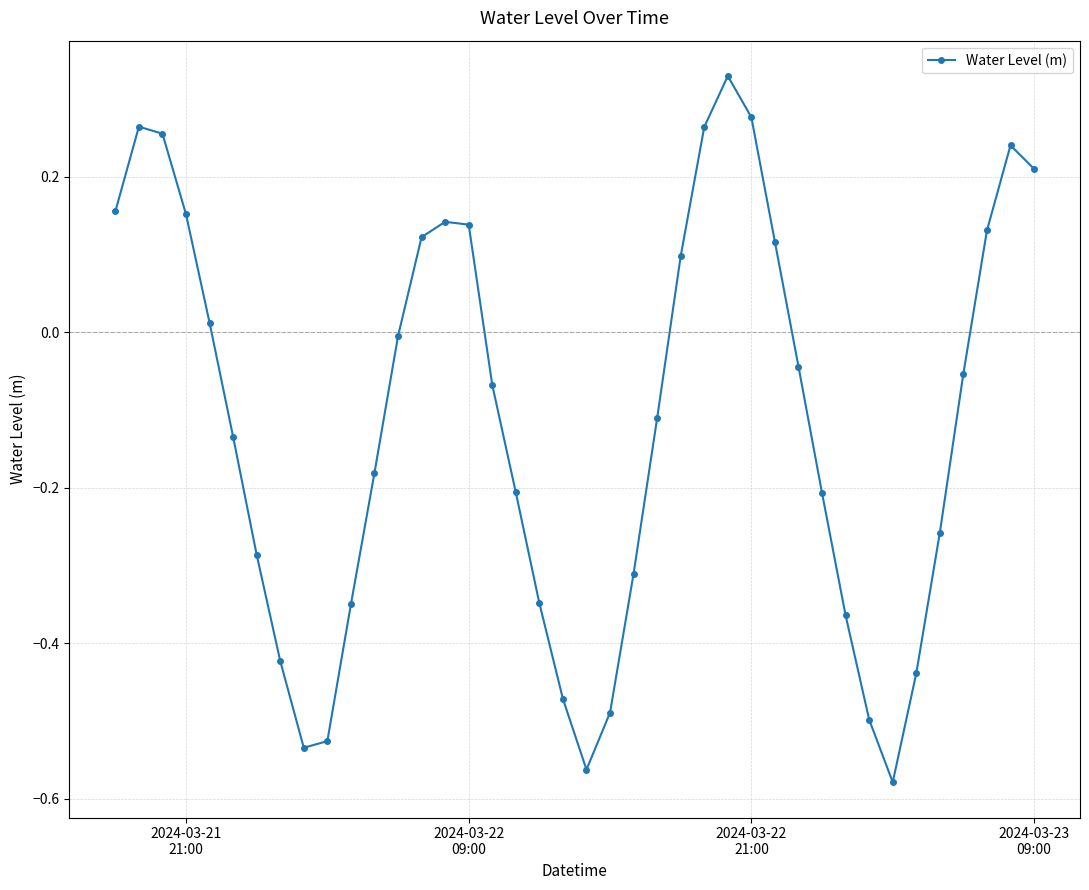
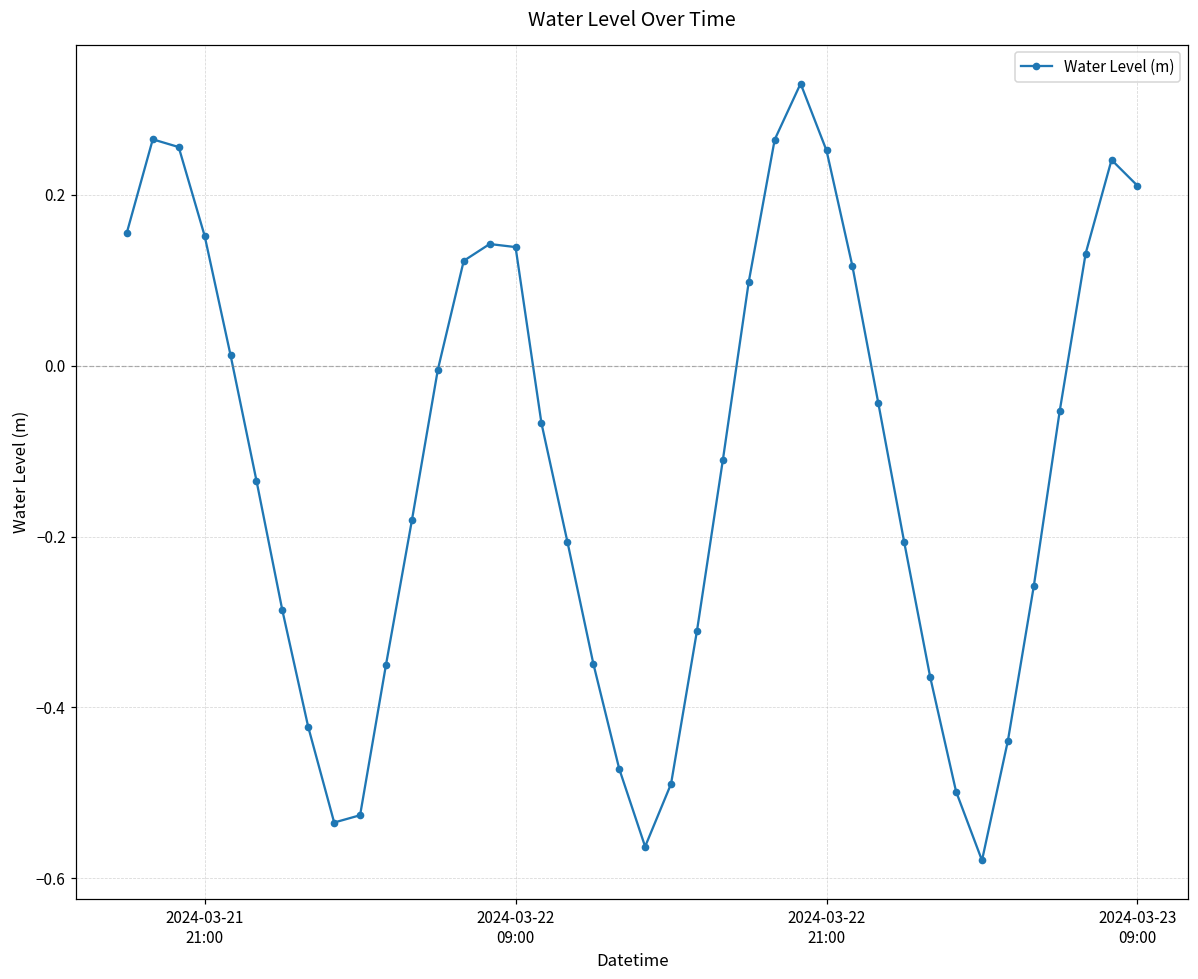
  {
    "2024-03-21 21:00": 0.15,
    "2024-03-22 09:00": 0.14,
-   "2024-03-22 21:00": 0.28,
+   "2024-03-22 21:00": 0.25,
    "2024-03-23 09:00": 0.21
  }
